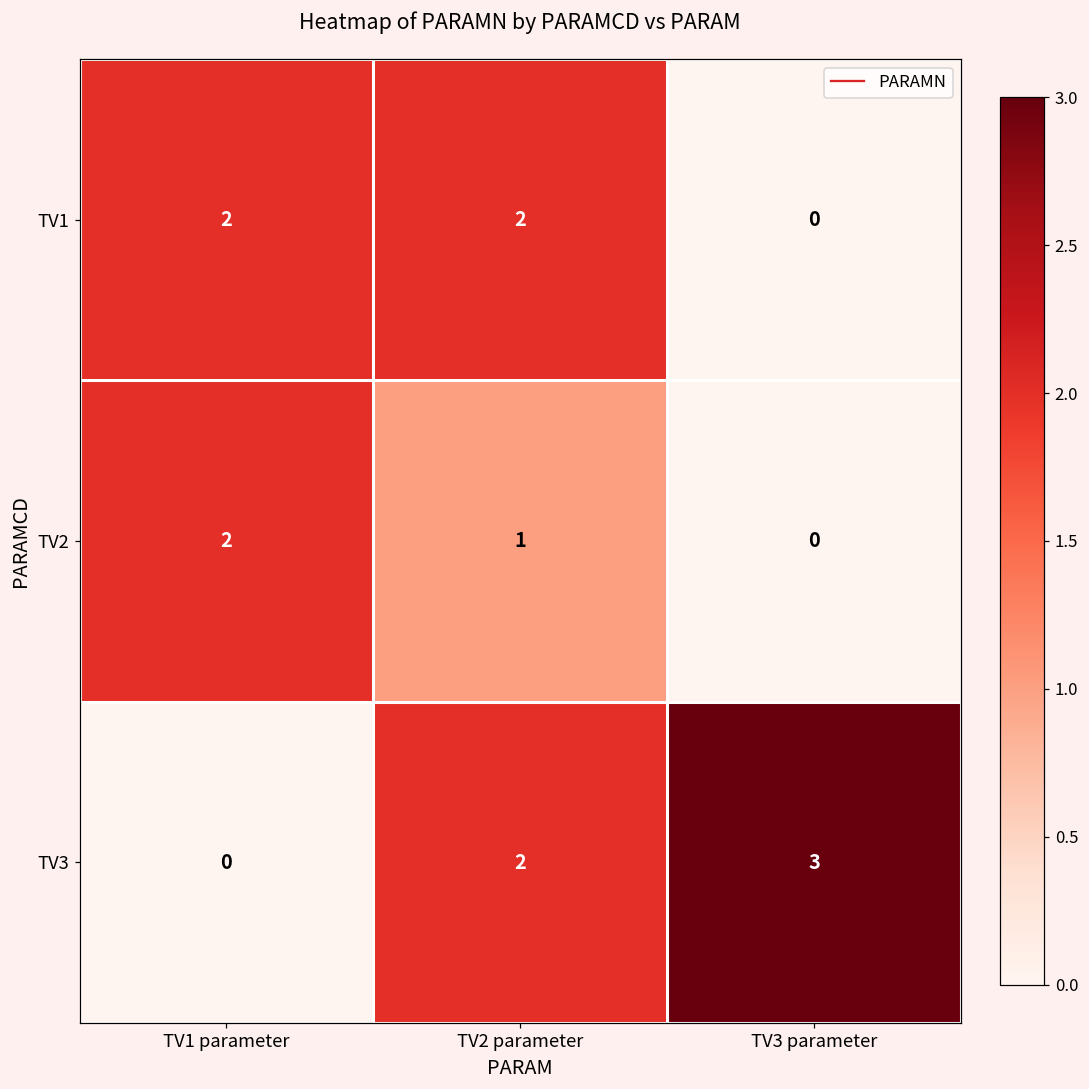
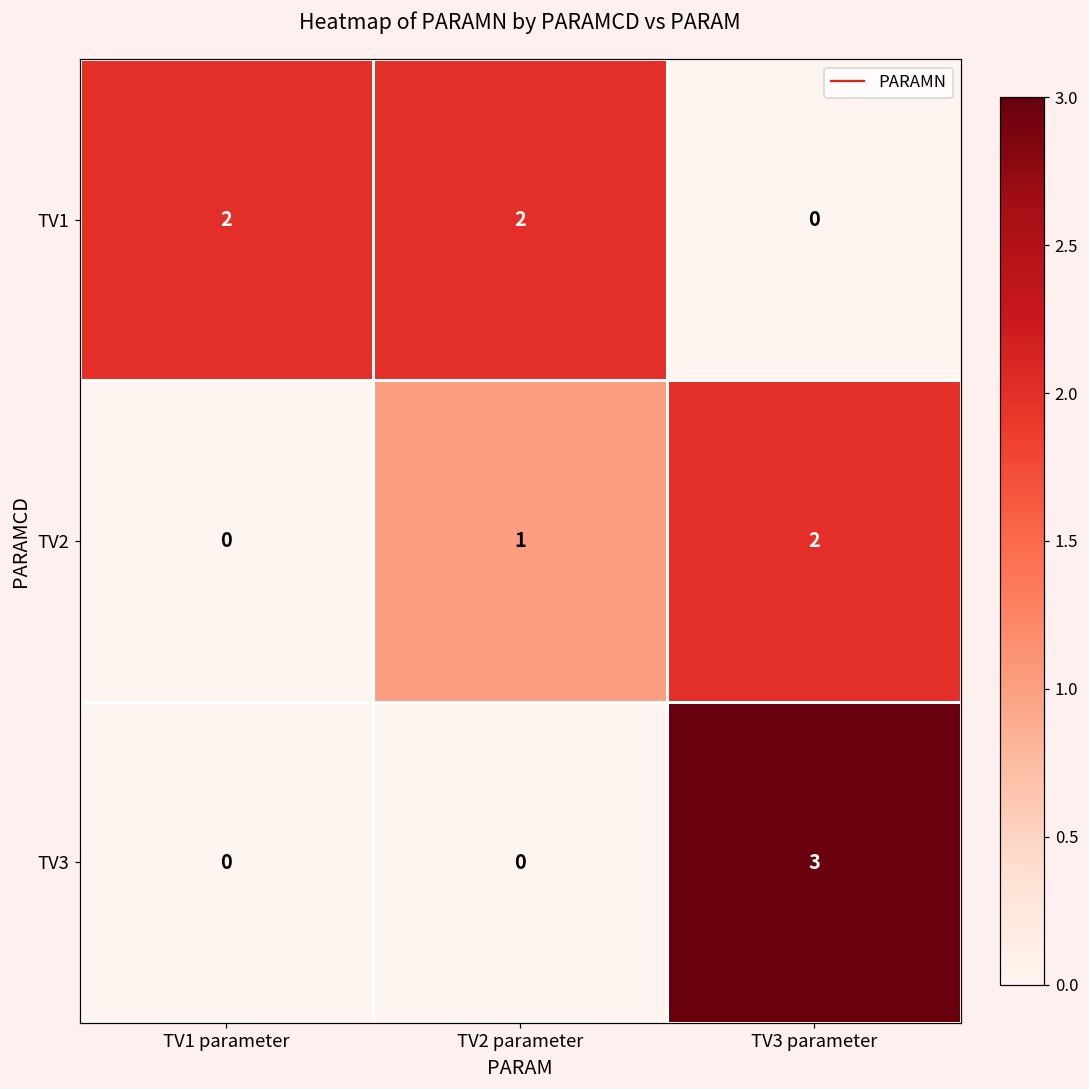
  {
    "TV1": {
      "TV1 parameter": 2,
      "TV2 parameter": 2,
      "TV3 parameter": 0
    },
    "TV2": {
-     "TV1 parameter": 2,
+     "TV1 parameter": 0,
      "TV2 parameter": 1,
-     "TV3 parameter": 0
+     "TV3 parameter": 2
    },
    "TV3": {
      "TV1 parameter": 0,
-     "TV2 parameter": 2,
+     "TV2 parameter": 0,
      "TV3 parameter": 3
    }
  }
